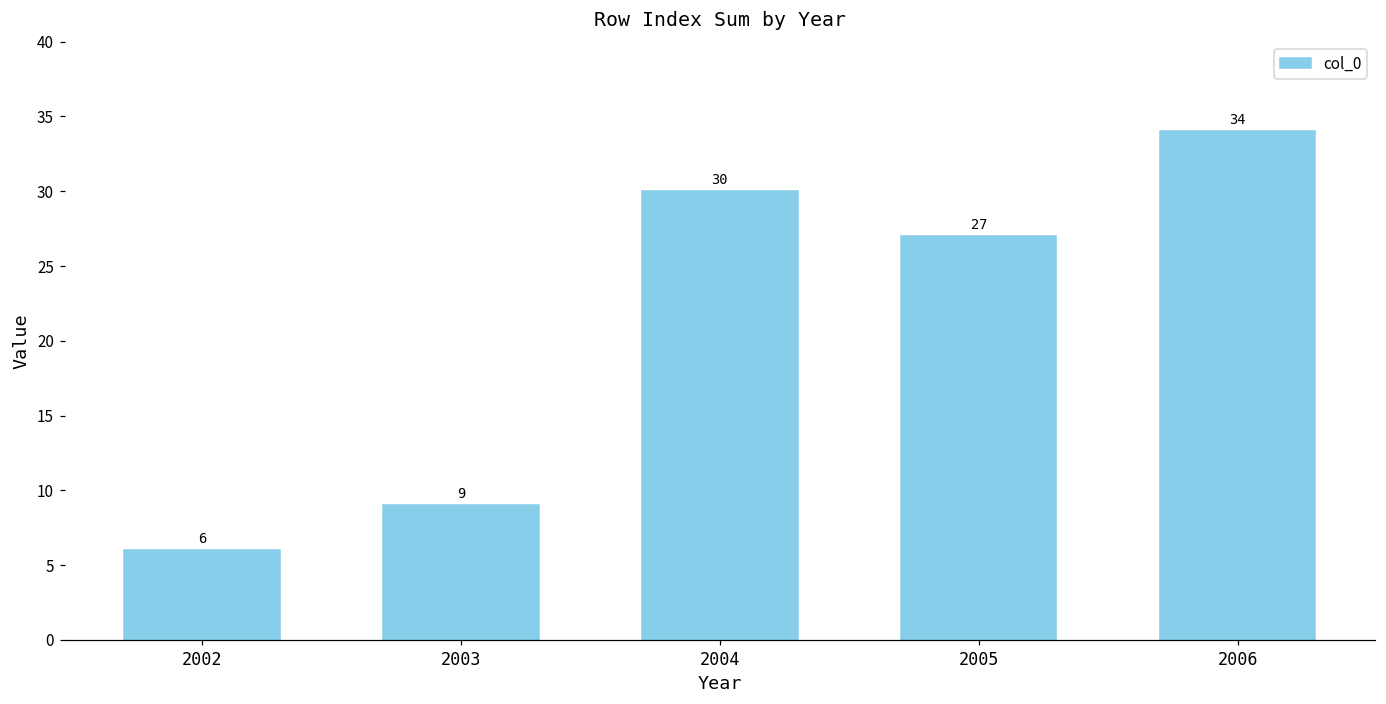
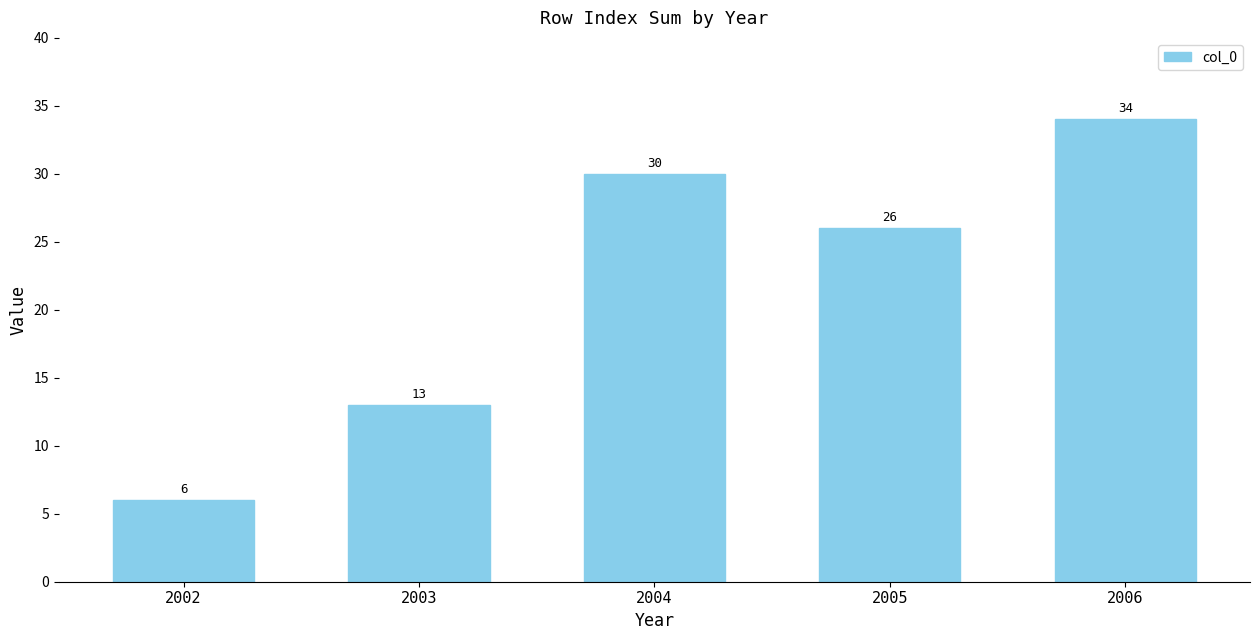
  {
    "2002": 6,
-   "2003": 9,
+   "2003": 13,
    "2004": 30,
-   "2005": 27,
+   "2005": 26,
    "2006": 34
  }
